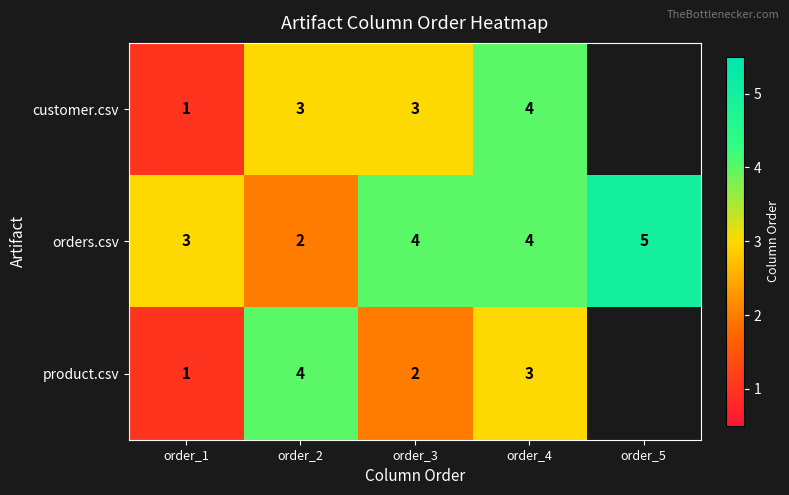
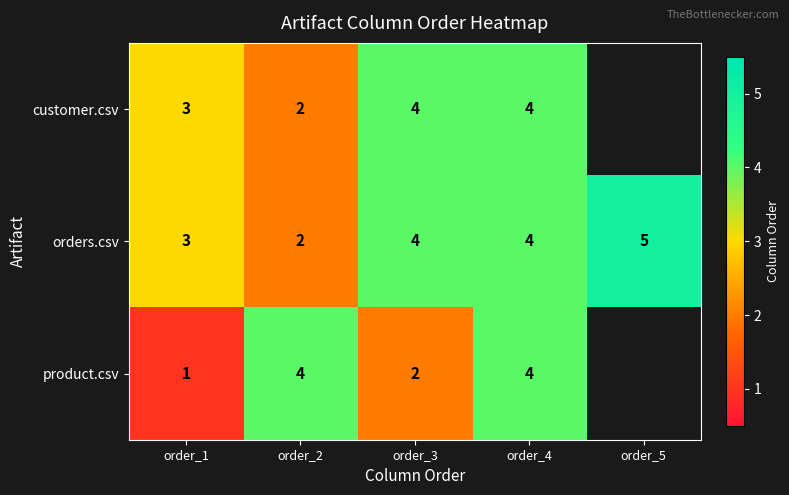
  {
    "customer.csv": {
-     "order_1": 1,
-     "order_2": 3,
-     "order_3": 3,
+     "order_1": 3,
+     "order_2": 2,
+     "order_3": 4,
      "order_4": 4
    },
    "orders.csv": {
      "order_1": 3,
      "order_2": 2,
      "order_3": 4,
      "order_4": 4,
      "order_5": 5
    },
    "product.csv": {
      "order_1": 1,
      "order_2": 4,
      "order_3": 2,
-     "order_4": 3
+     "order_4": 4
    }
  }
